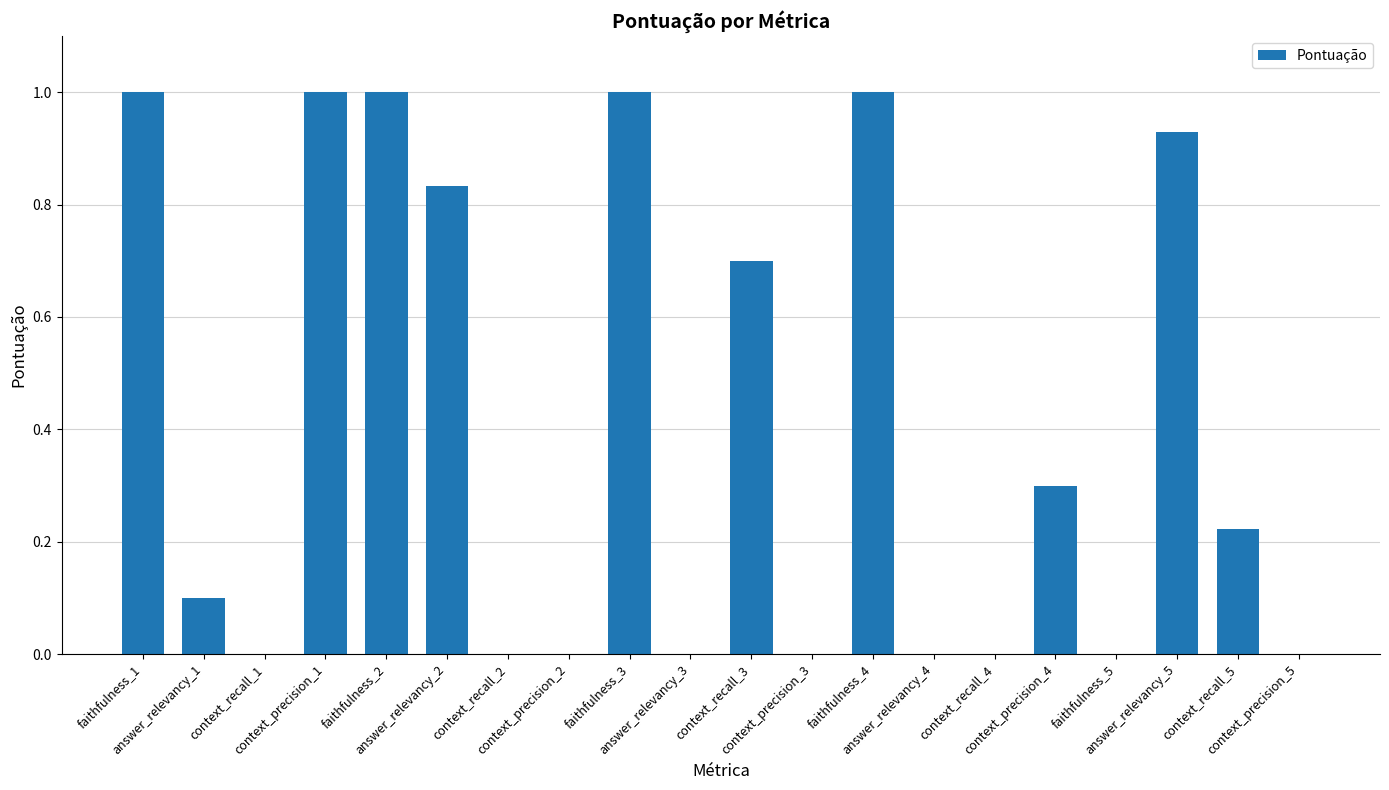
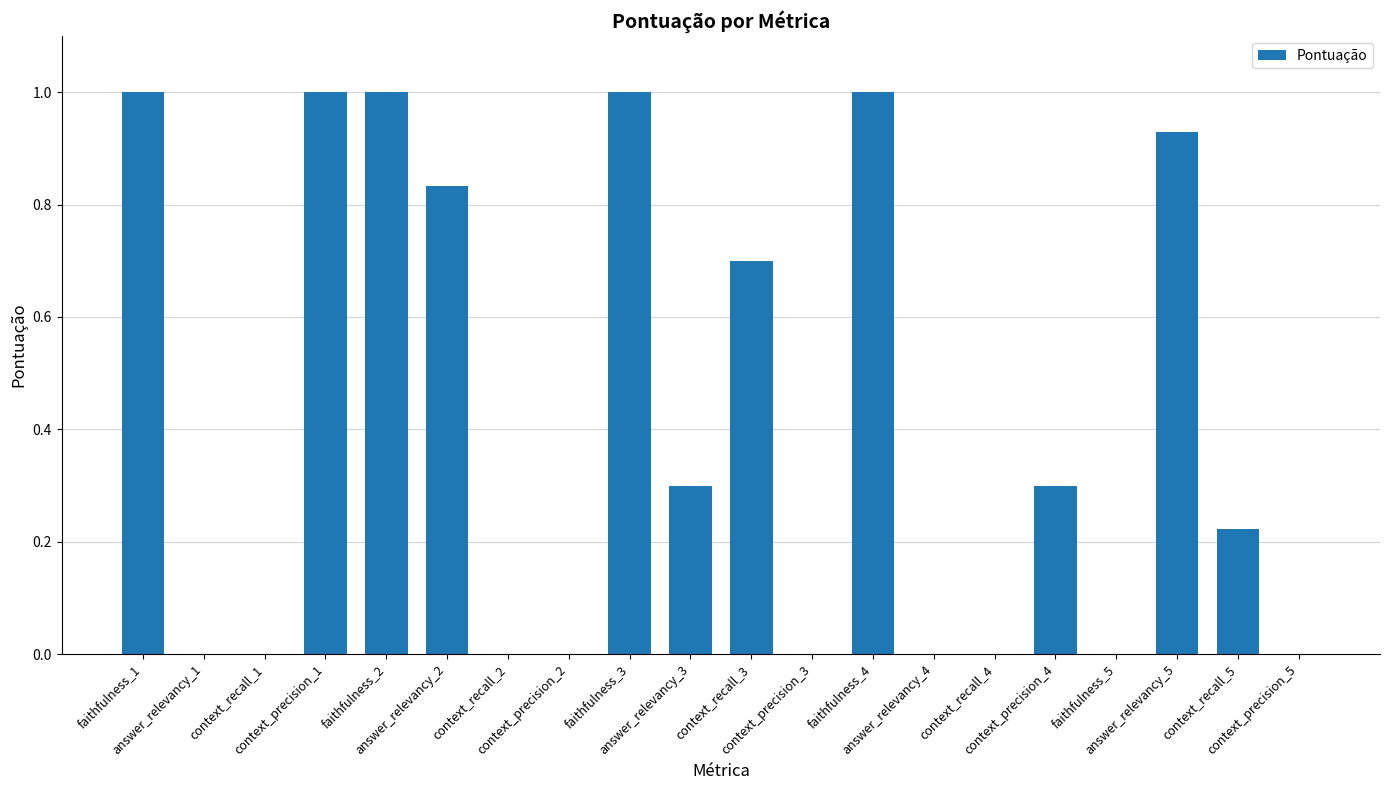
  {
    "faithfulness_1": 1.0,
-   "answer_relevancy_1": 0.1,
+   "answer_relevancy_1": 0.0,
    "context_recall_1": 0.0,
    "context_precision_1": 1.0,
    "faithfulness_2": 1.0,
    "answer_relevancy_2": 0.83,
    "context_recall_2": 0.0,
    "context_precision_2": 0.0,
    "faithfulness_3": 1.0,
-   "answer_relevancy_3": 0.0,
+   "answer_relevancy_3": 0.3,
    "context_recall_3": 0.7,
    "context_precision_3": 0.0,
    "faithfulness_4": 1.0,
    "answer_relevancy_4": 0.0,
    "context_recall_4": 0.0,
    "context_precision_4": 0.3,
    "faithfulness_5": 0.0,
    "answer_relevancy_5": 0.93,
    "context_recall_5": 0.22,
    "context_precision_5": 0.0
  }
